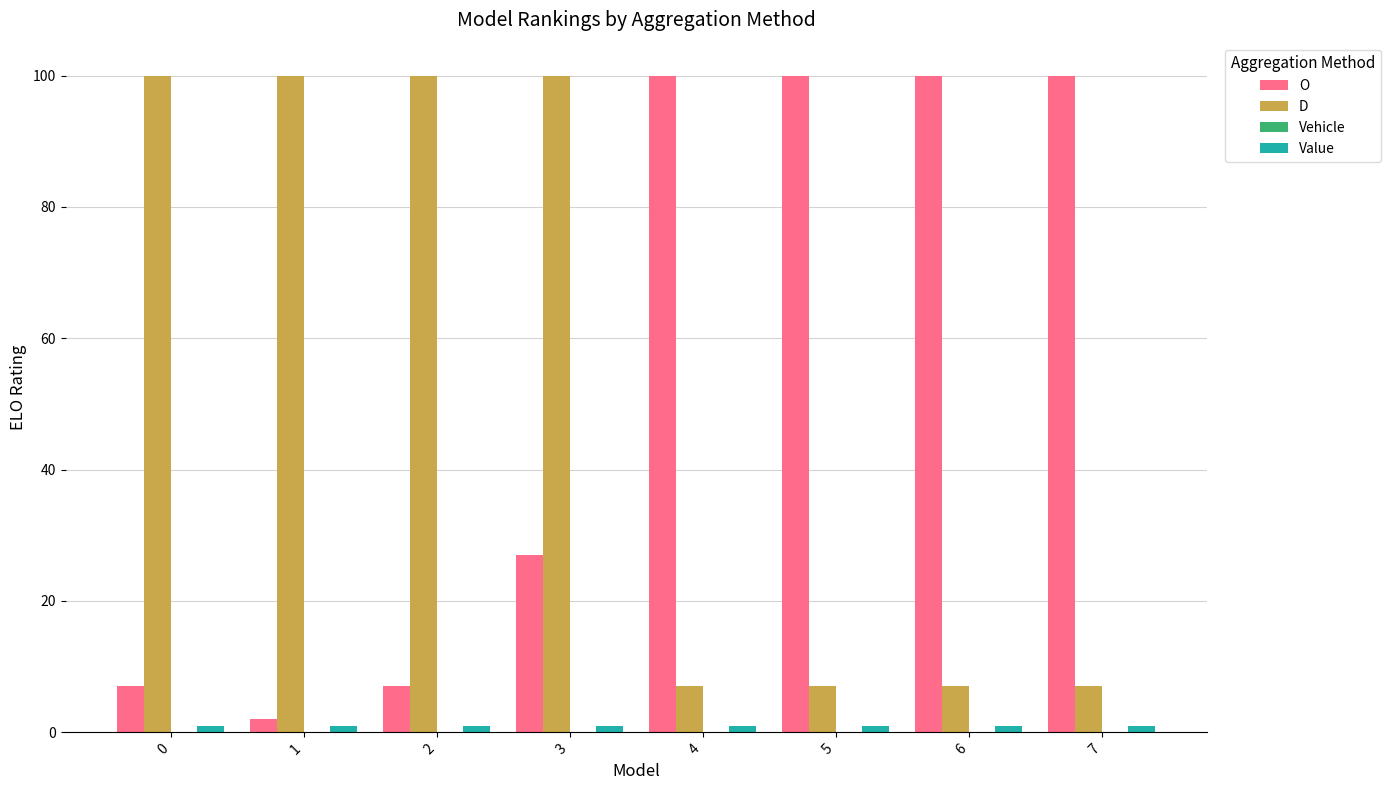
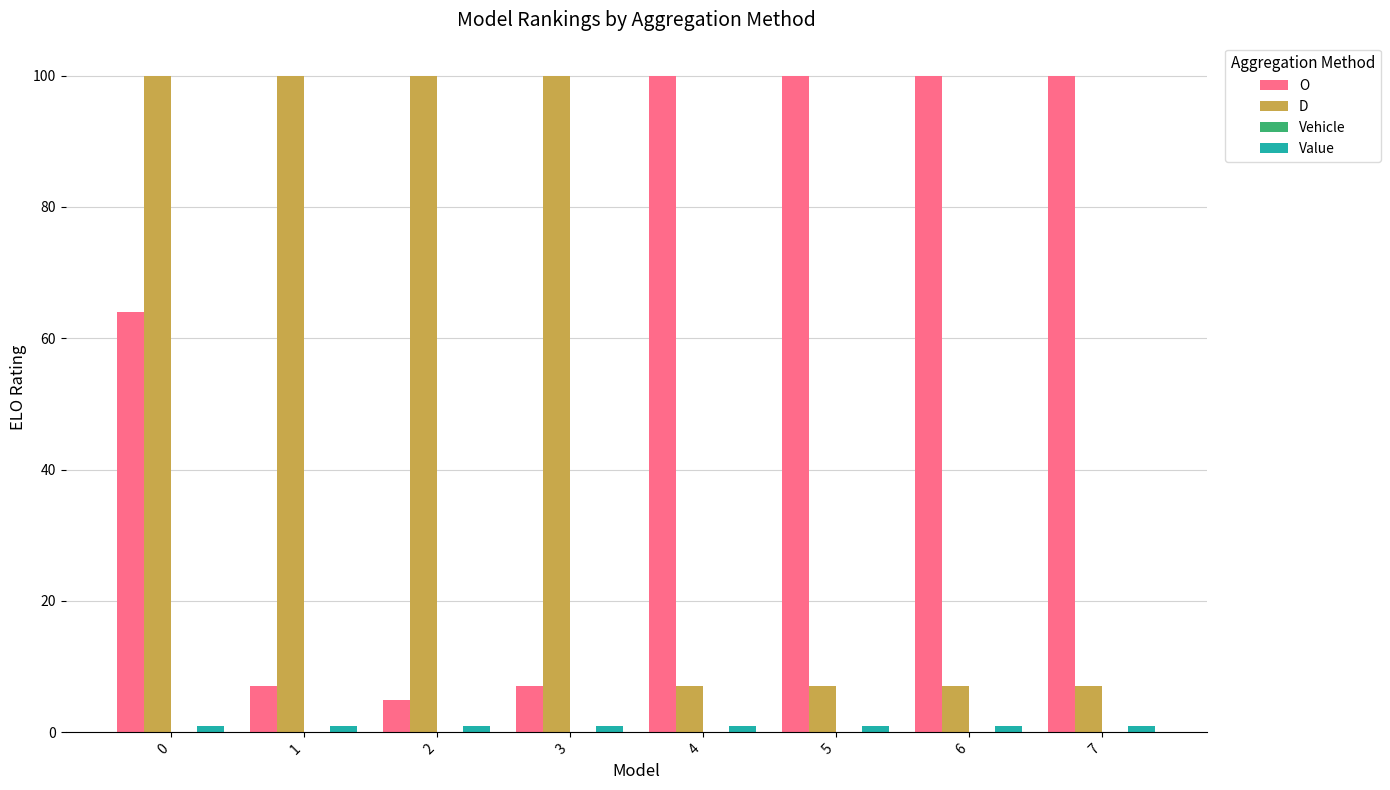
  {
    "O": {
-     "0": 7,
-     "1": 2,
-     "2": 7,
-     "3": 27,
+     "0": 64,
+     "1": 7,
+     "2": 5,
+     "3": 7,
      "4": 100,
      "5": 100,
      "6": 100,
      "7": 100
    },
    "D": {
      "0": 100,
      "1": 100,
      "2": 100,
      "3": 100,
      "4": 7,
      "5": 7,
      "6": 7,
      "7": 7
    },
    "Vehicle": {
      "0": 0,
      "1": 0,
      "2": 0,
      "3": 0,
      "4": 0,
      "5": 0,
      "6": 0,
      "7": 0
    },
    "Value": {
      "0": 1,
      "1": 1,
      "2": 1,
      "3": 1,
      "4": 1,
      "5": 1,
      "6": 1,
      "7": 1
    }
  }
